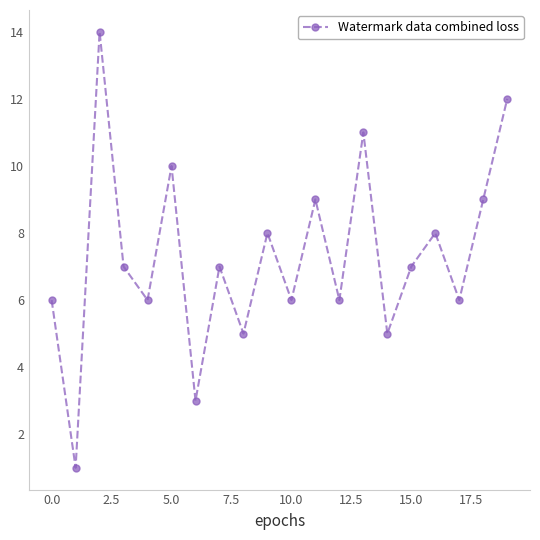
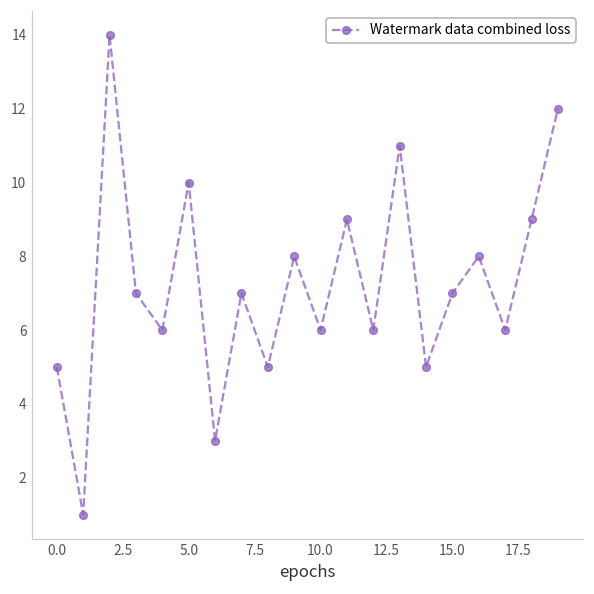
  {
-   "0.0": 6,
+   "0.0": 5,
    "5.0": 10,
    "10.0": 6,
    "15.0": 7
  }
